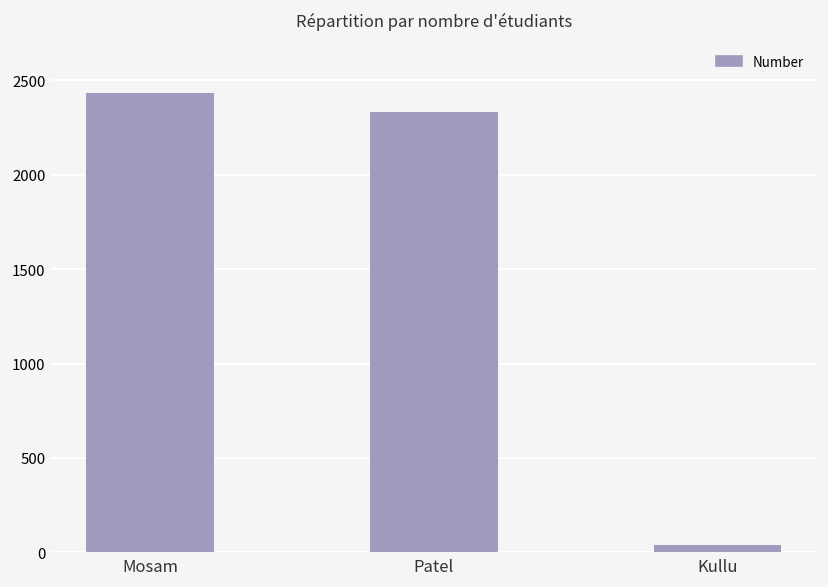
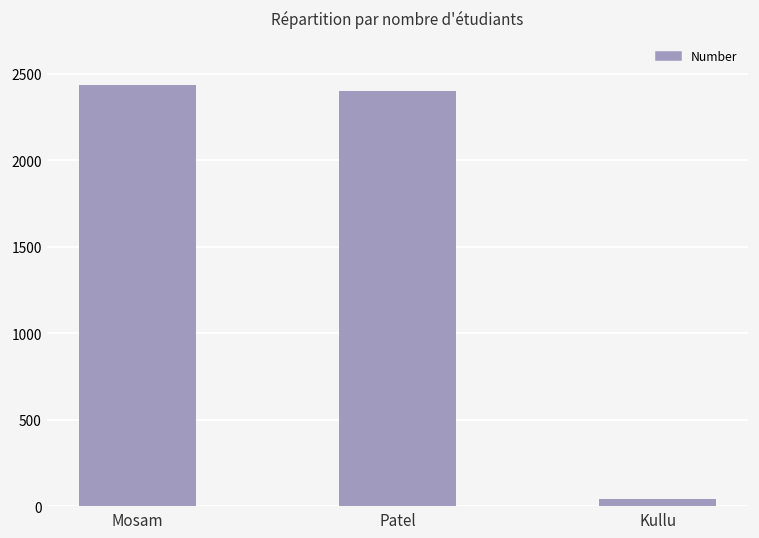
  {
    "Mosam": 2430,
-   "Patel": 2330,
+   "Patel": 2400,
    "Kullu": 40
  }
